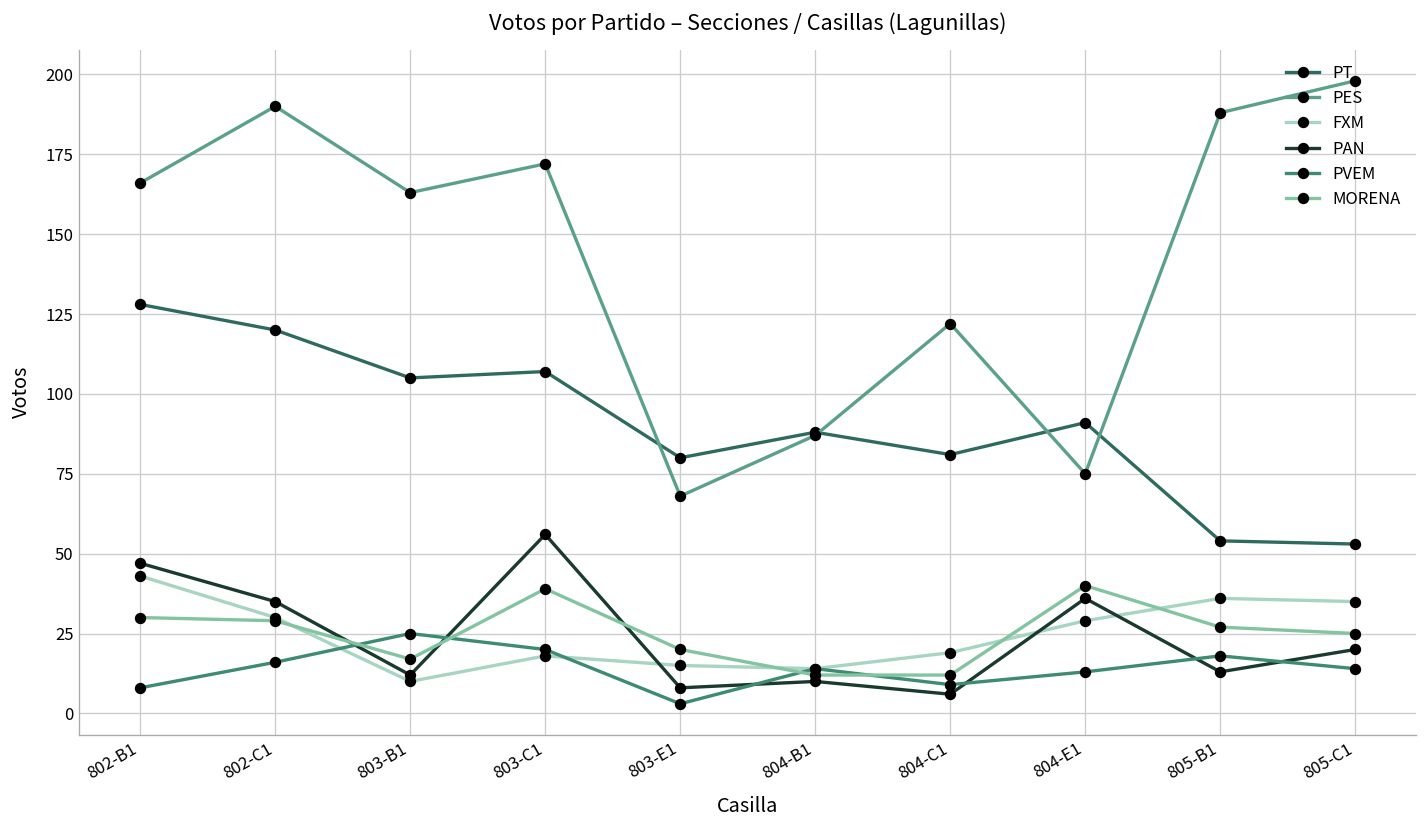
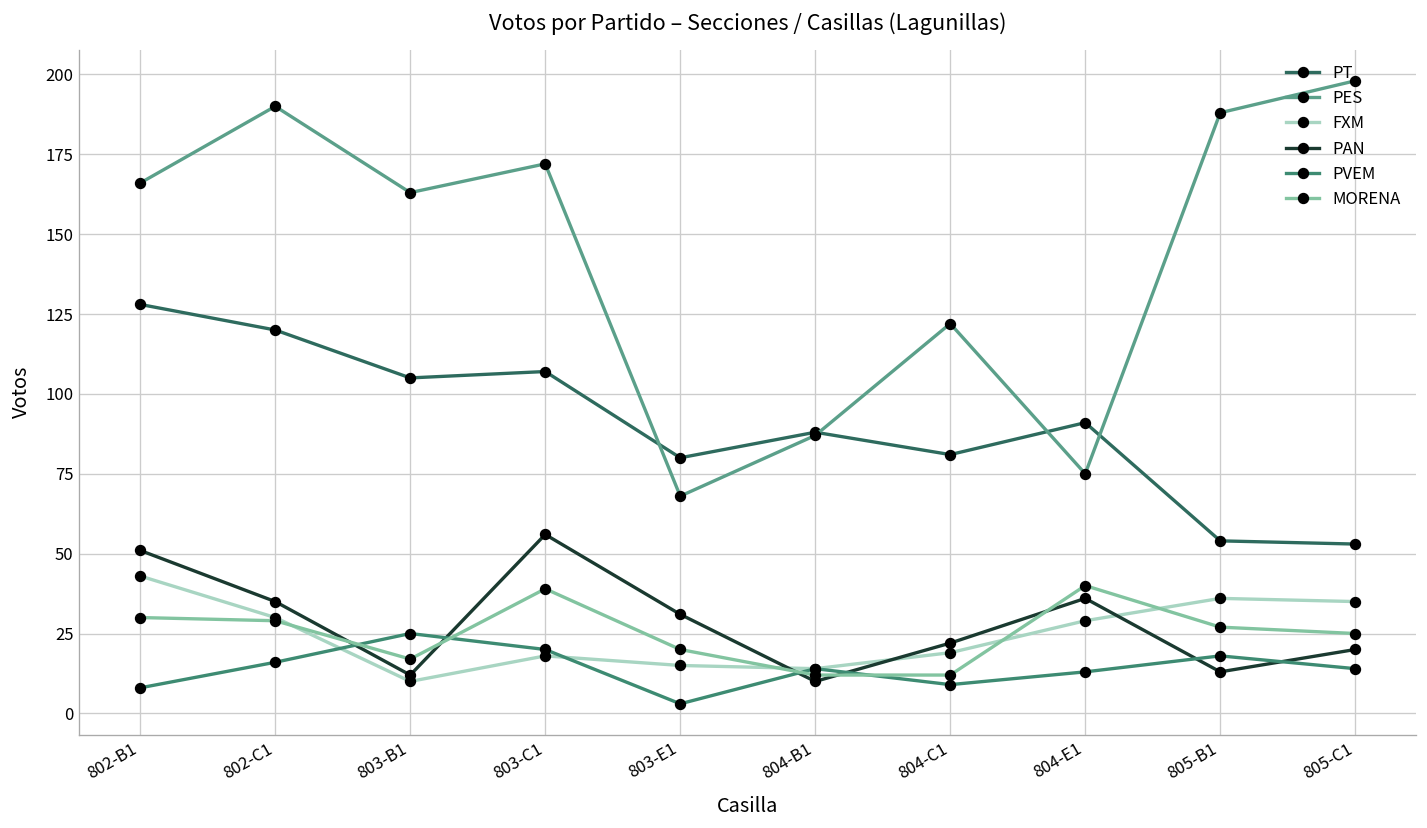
  {
    "PAN": {
-     "802-B1": 47,
+     "802-B1": 51,
      "802-C1": 35,
      "803-B1": 12,
      "803-C1": 56,
-     "803-E1": 8,
+     "803-E1": 31,
      "804-B1": 10,
-     "804-C1": 6,
+     "804-C1": 22,
      "804-E1": 36,
      "805-B1": 13,
      "805-C1": 20
    }
  }
